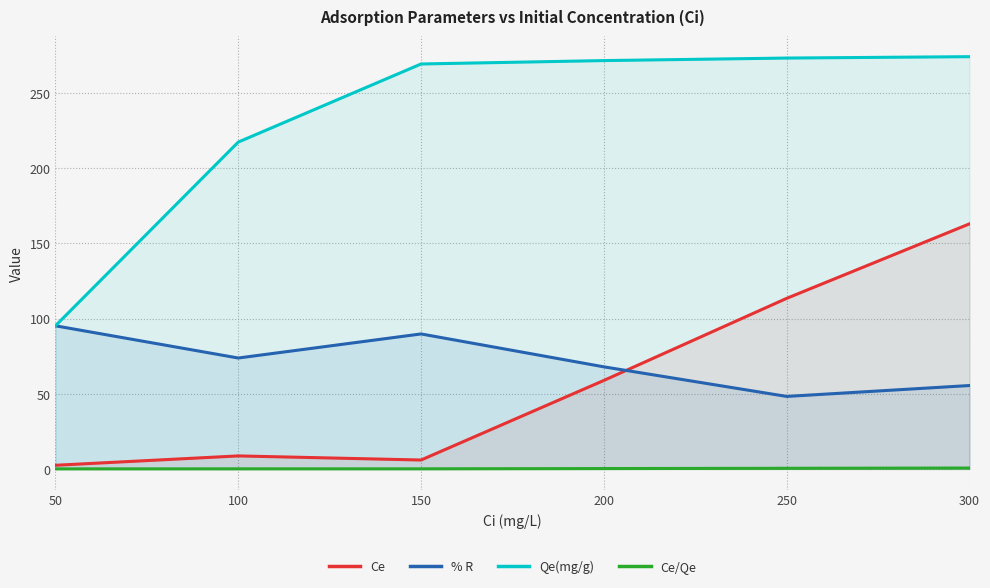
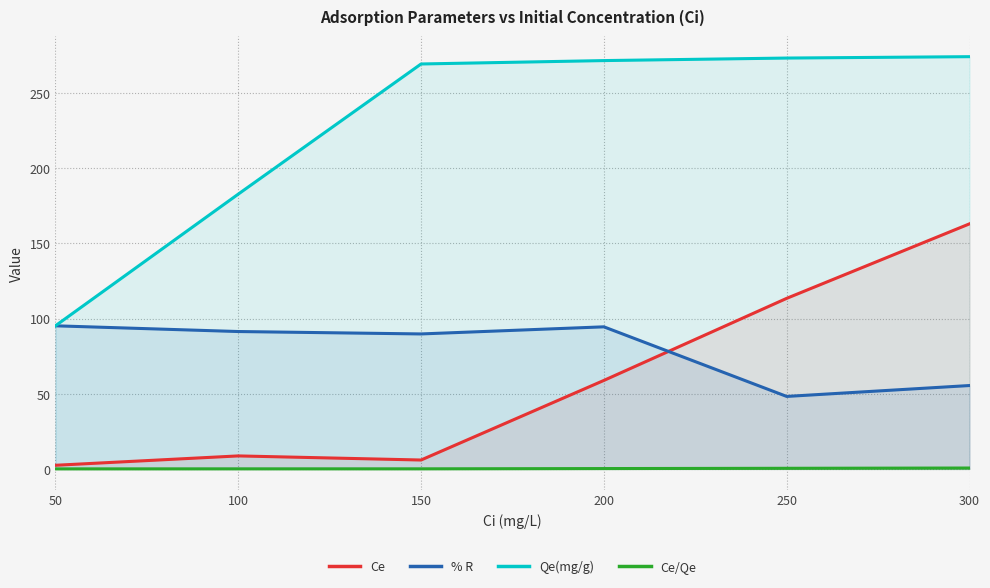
  {
    "Ce": {
      "50": 2,
      "100": 9,
      "150": 6,
      "200": 59,
      "250": 113,
      "300": 163
    },
    "% R": {
-     "100": 74,
+     "100": 91,
      "150": 90,
-     "200": 68,
+     "200": 94,
      "250": 48,
      "300": 55
    },
    "Qe(mg/g)": {
-     "100": 217,
+     "100": 183,
      "150": 269,
      "200": 272,
      "250": 273,
      "300": 274
    },
    "Ce/Qe": {
      "50": 0,
      "100": 0,
      "150": 0,
      "200": 0,
      "250": 0,
      "300": 1
    }
  }
